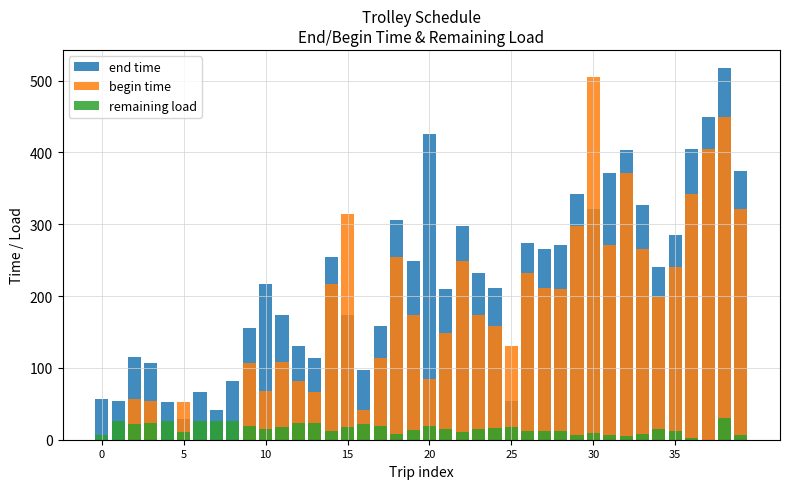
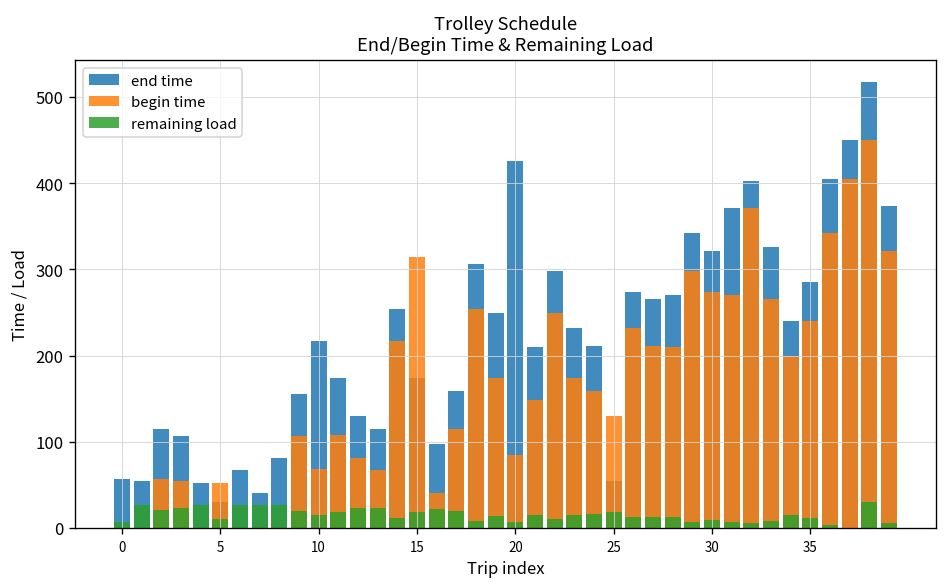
  {
    "end time": {
      "0": 60,
      "10": 220,
      "20": 430,
      "35": 290
    },
    "begin time": {
      "0": 0,
      "5": 50,
      "15": 310,
      "25": 130,
-     "30": 510
+     "30": 270
    },
    "remaining load": {
-     "20": 20
+     "20": 10
    }
  }
